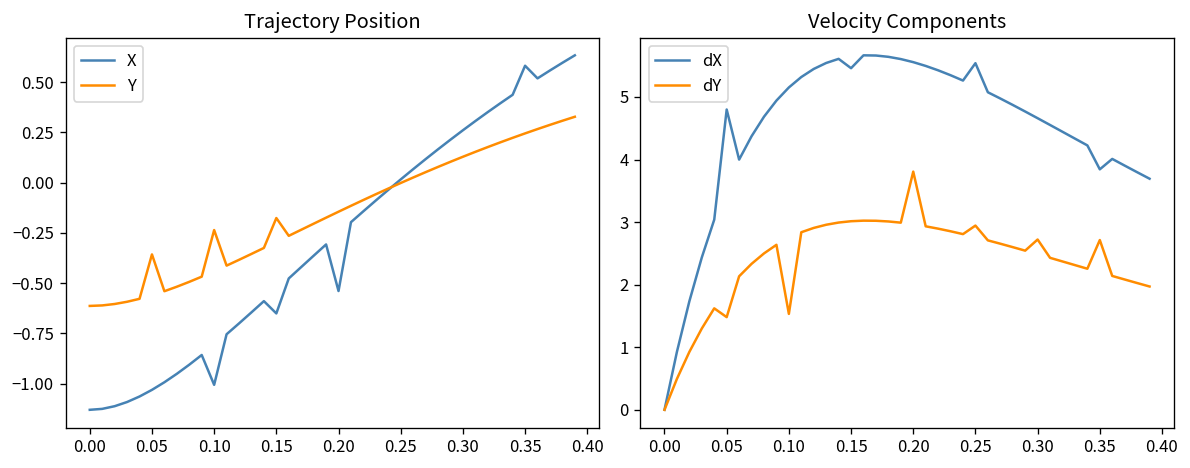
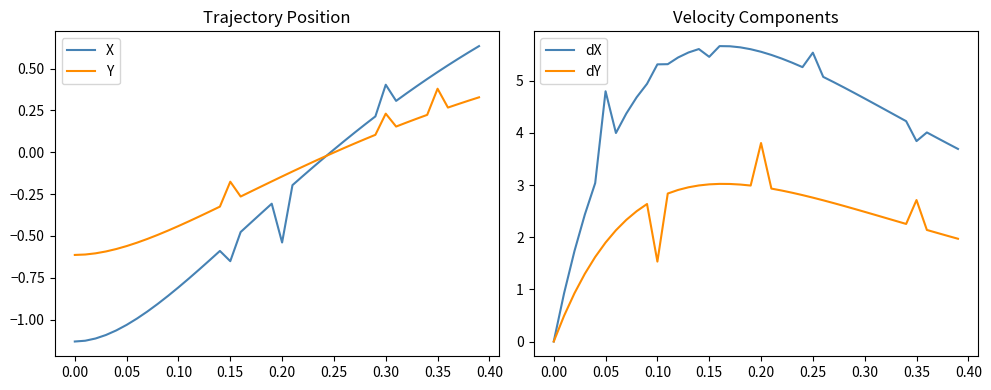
  {
    "Trajectory Position": {
      "X": {
        "0.00": -1.13,
        "0.05": -1.03,
-       "0.10": -1.01,
+       "0.10": -0.81,
        "0.15": -0.65,
        "0.20": -0.54,
        "0.25": 0.02,
-       "0.30": 0.26,
-       "0.35": 0.58
+       "0.30": 0.40,
+       "0.35": 0.48
      },
      "Y": {
        "0.00": -0.61,
-       "0.05": -0.36,
-       "0.10": -0.24,
+       "0.05": -0.56,
+       "0.10": -0.44,
        "0.15": -0.18,
        "0.20": -0.14,
        "0.25": 0.00,
-       "0.30": 0.13,
-       "0.35": 0.25
+       "0.30": 0.23,
+       "0.35": 0.38
      }
    },
    "Velocity Components": {
      "dX": {
        "0.05": 4.8,
-       "0.10": 5.2,
+       "0.10": 5.3,
        "0.15": 5.5,
        "0.20": 5.6,
        "0.25": 5.5,
        "0.30": 4.7,
        "0.35": 3.8
      },
      "dY": {
-       "0.05": 1.5,
+       "0.05": 1.9,
        "0.10": 1.5,
        "0.15": 3.0,
        "0.20": 3.8,
-       "0.25": 2.9,
-       "0.30": 2.7,
+       "0.25": 2.8,
+       "0.30": 2.5,
        "0.35": 2.7
      }
    }
  }
